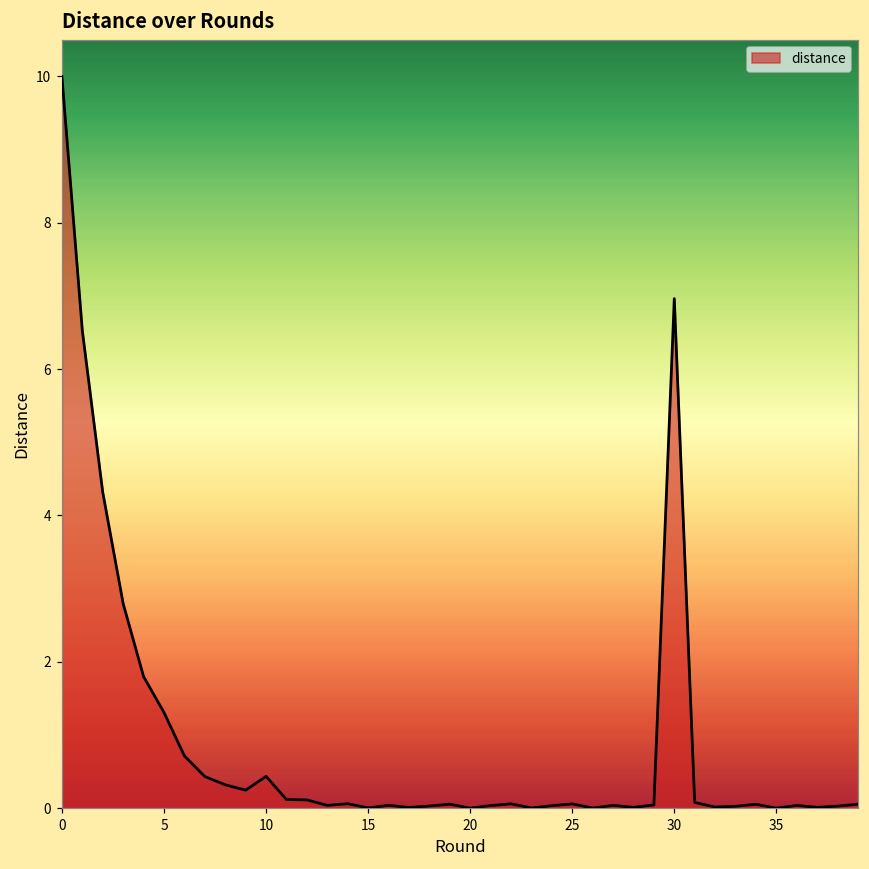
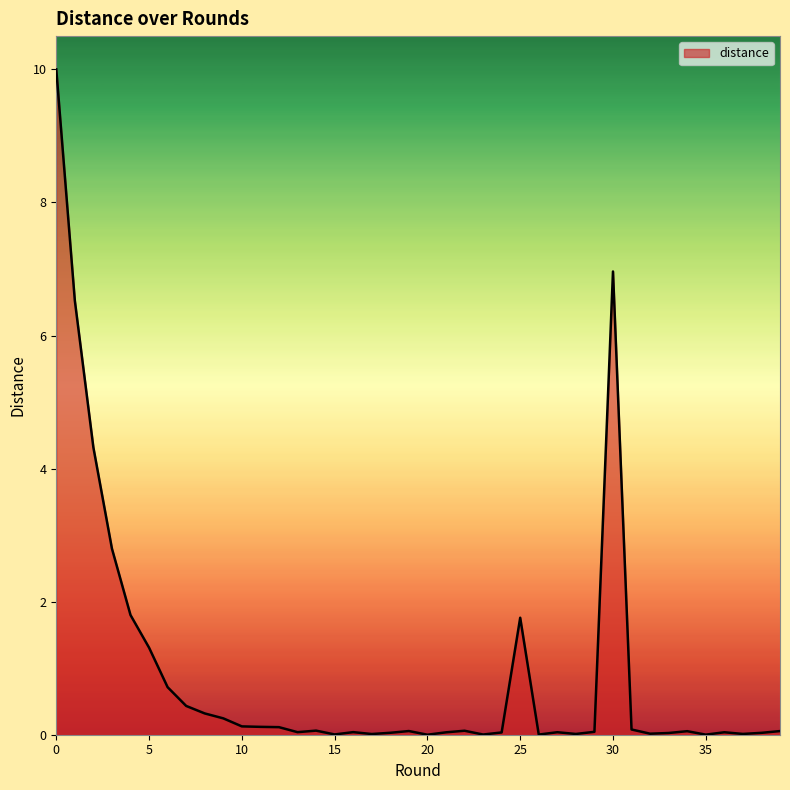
  {
    "0": 10.0,
    "5": 1.3,
-   "10": 0.4,
+   "10": 0.1,
    "15": 0.0,
    "20": 0.0,
-   "25": 0.1,
+   "25": 1.8,
    "30": 7.0,
    "35": 0.0
  }
